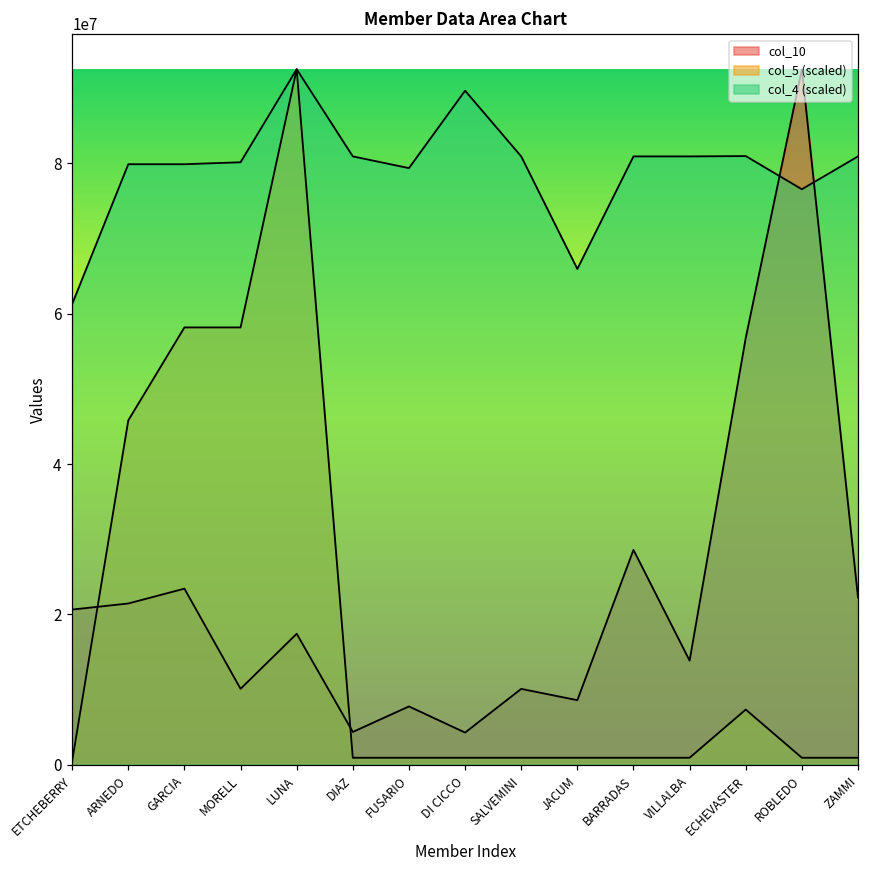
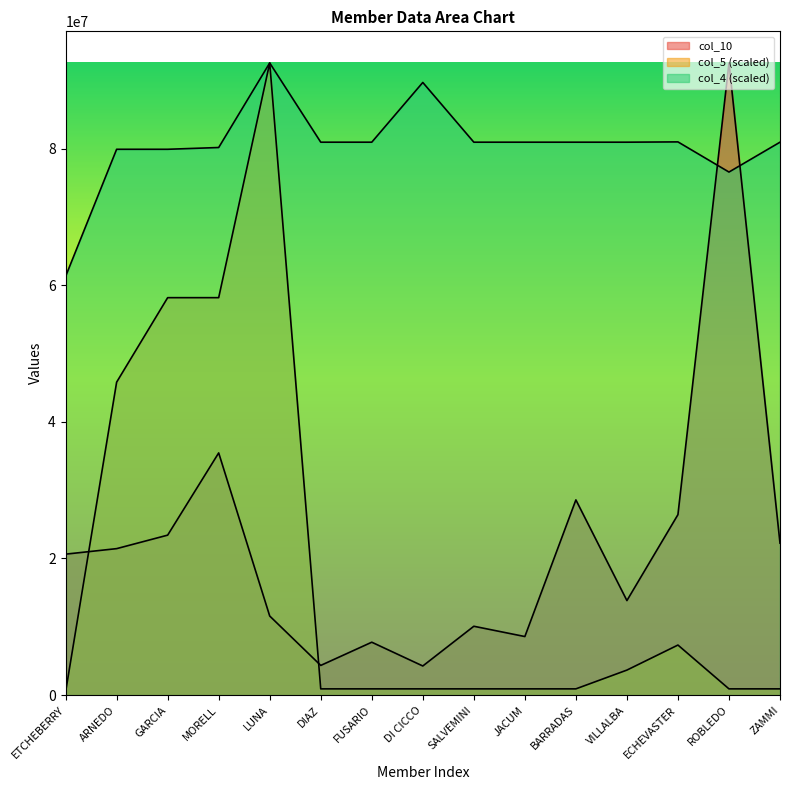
  {
    "col_10": {
      "ETCHEBERRY": 21000000,
      "ARNEDO": 21000000,
      "GARCIA": 23000000,
-     "MORELL": 10000000,
-     "LUNA": 17000000,
+     "MORELL": 35000000,
+     "LUNA": 12000000,
      "DIAZ": 4000000,
      "FUSARIO": 8000000,
      "DI CICCO": 4000000,
      "SALVEMINI": 10000000,
      "JACUM": 9000000,
      "BARRADAS": 29000000,
      "VILLALBA": 14000000,
-     "ECHEVASTER": 57000000,
+     "ECHEVASTER": 26000000,
      "ZAMMI": 22000000
    },
    "col_5 (scaled)": {
      "ETCHEBERRY": 0,
      "ARNEDO": 46000000,
      "GARCIA": 58000000,
      "MORELL": 58000000,
      "DIAZ": 1000000,
      "FUSARIO": 1000000,
      "DI CICCO": 1000000,
      "SALVEMINI": 1000000,
      "JACUM": 1000000,
      "BARRADAS": 1000000,
-     "VILLALBA": 1000000,
+     "VILLALBA": 4000000,
      "ECHEVASTER": 7000000,
      "ROBLEDO": 1000000,
      "ZAMMI": 1000000
    },
    "col_4 (scaled)": {
      "ETCHEBERRY": 61000000,
      "ARNEDO": 80000000,
      "GARCIA": 80000000,
      "MORELL": 80000000,
      "DIAZ": 81000000,
-     "FUSARIO": 79000000,
+     "FUSARIO": 81000000,
      "DI CICCO": 90000000,
      "SALVEMINI": 81000000,
-     "JACUM": 66000000,
+     "JACUM": 81000000,
      "BARRADAS": 81000000,
      "VILLALBA": 81000000,
      "ECHEVASTER": 81000000,
      "ROBLEDO": 77000000,
      "ZAMMI": 81000000
    }
  }
